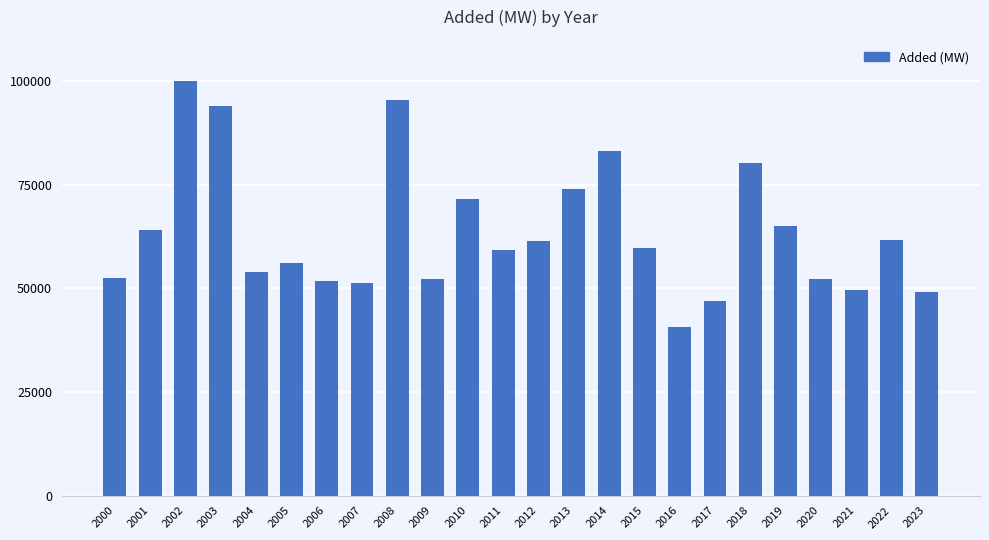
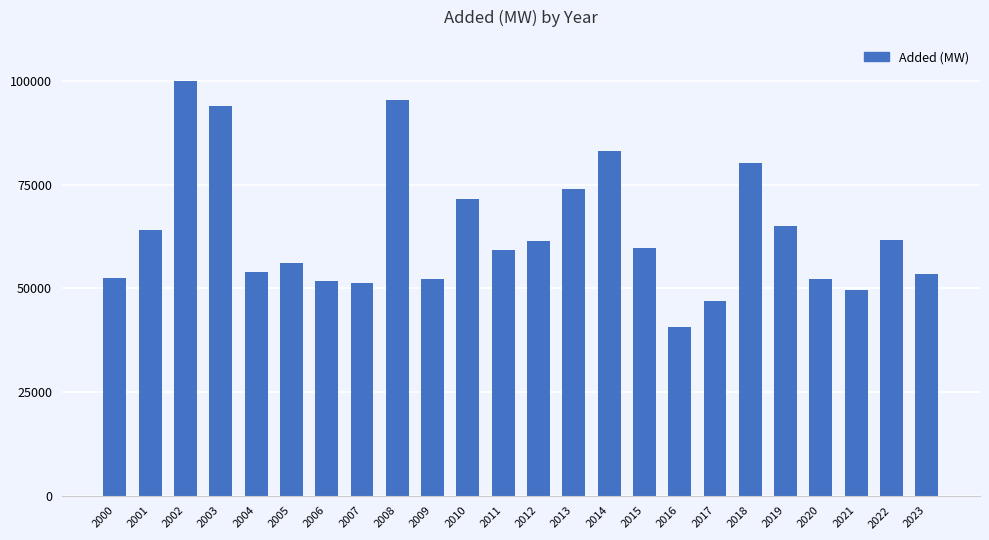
  {
    "2000": 53000,
    "2001": 64000,
    "2002": 100000,
    "2003": 94000,
    "2004": 54000,
    "2005": 56000,
    "2006": 52000,
    "2007": 51000,
    "2008": 95000,
    "2009": 52000,
    "2010": 72000,
    "2011": 59000,
    "2012": 61000,
    "2013": 74000,
    "2014": 83000,
    "2015": 60000,
    "2016": 41000,
    "2017": 47000,
    "2018": 80000,
    "2019": 65000,
    "2020": 52000,
    "2021": 50000,
    "2022": 62000,
-   "2023": 49000
+   "2023": 53000
  }
